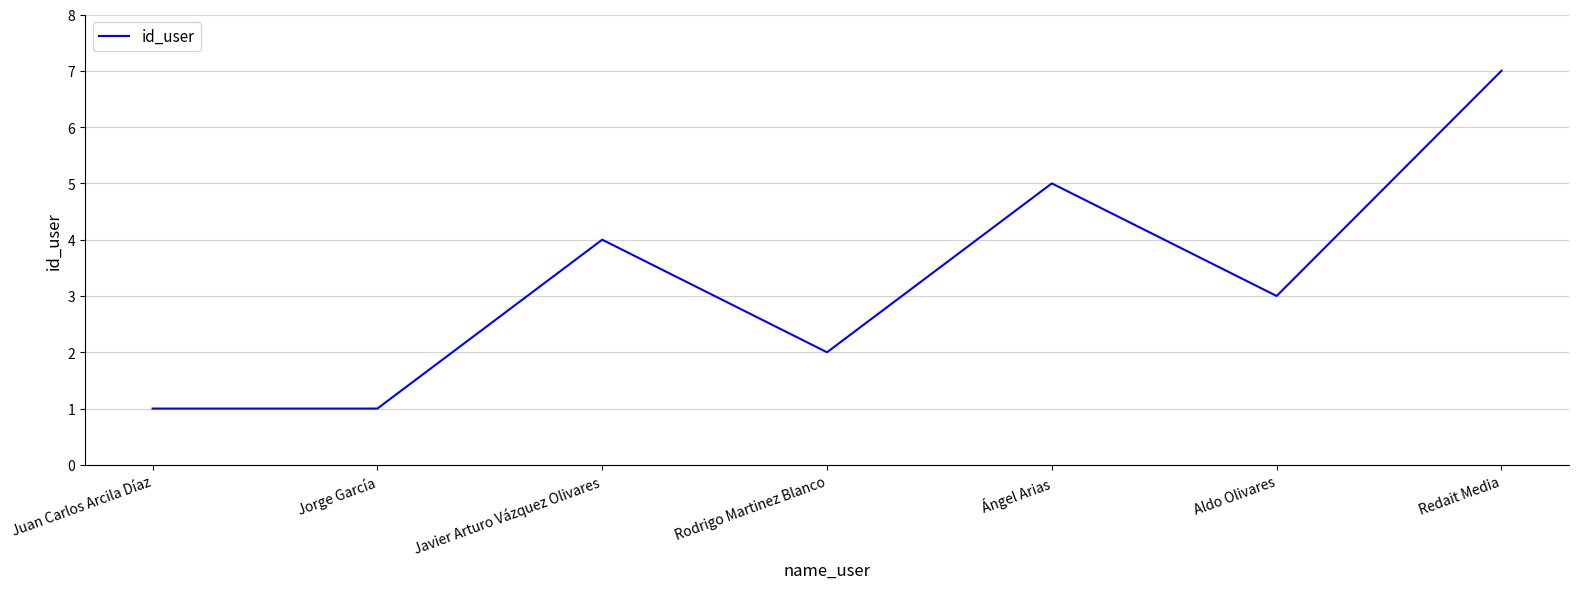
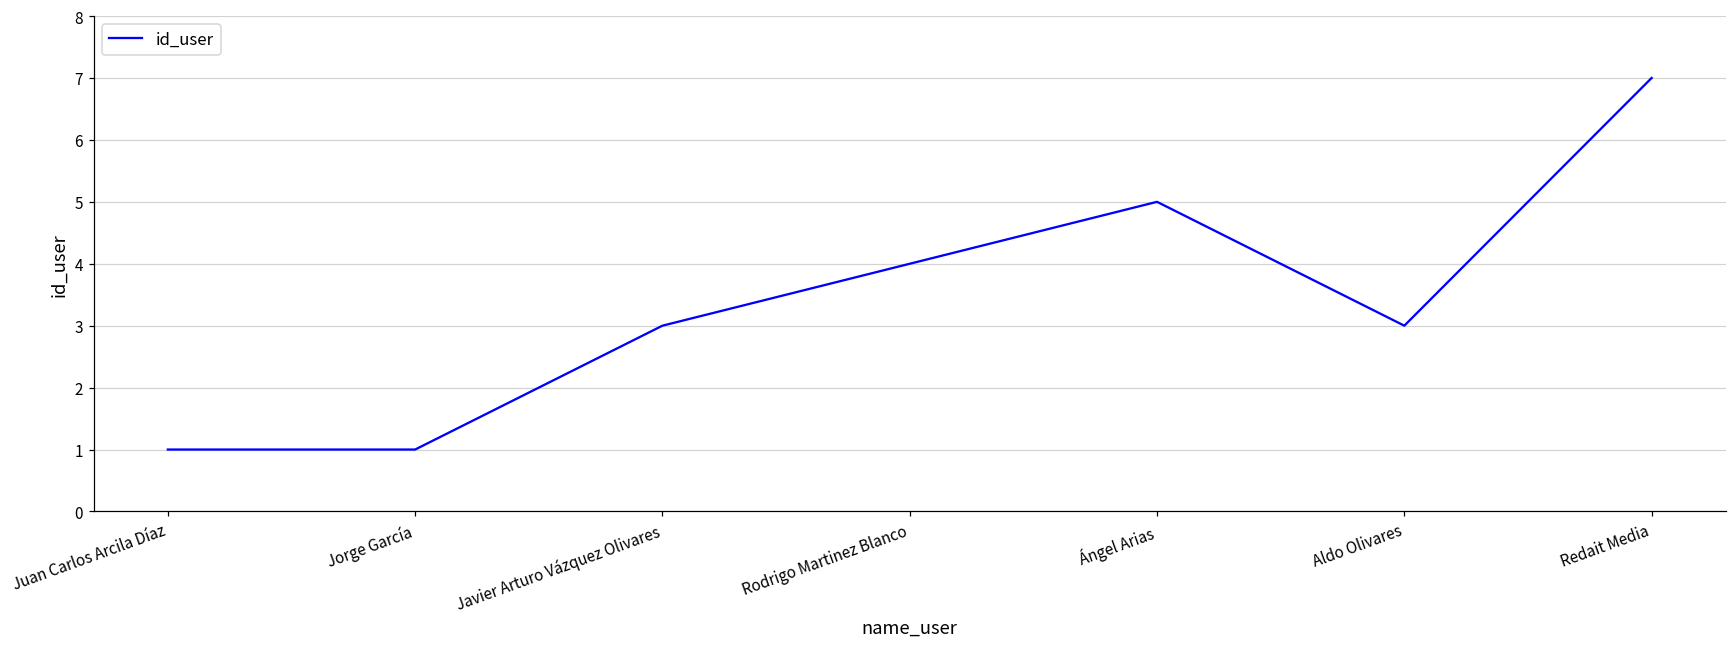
  {
    "Juan Carlos Arcila Díaz": 1,
    "Jorge García": 1,
-   "Javier Arturo Vázquez Olivares": 4,
-   "Rodrigo Martinez Blanco": 2,
+   "Javier Arturo Vázquez Olivares": 3,
+   "Rodrigo Martinez Blanco": 4,
    "Ángel Arias": 5,
    "Aldo Olivares": 3,
    "Redait Media": 7
  }
